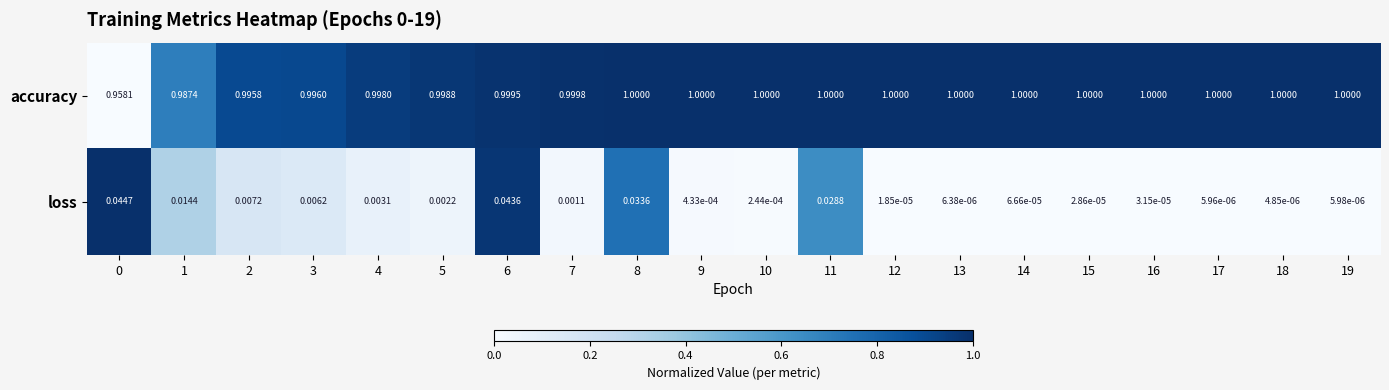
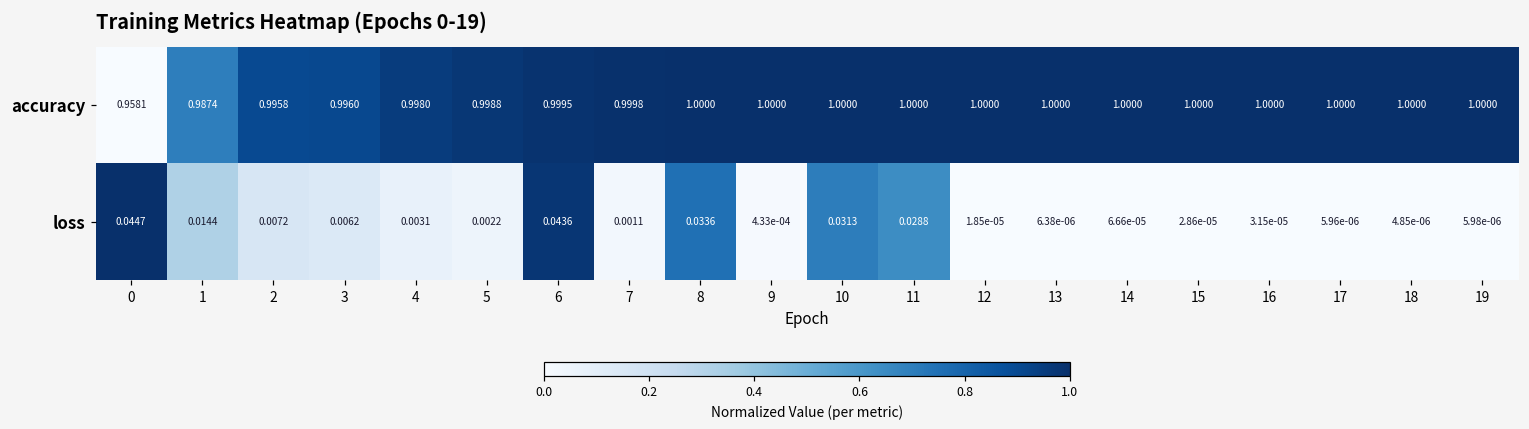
  {
    "accuracy": {
      "0": "0.9581",
      "1": "0.9874",
      "2": "0.9958",
      "3": "0.9960",
      "4": "0.9980",
      "5": "0.9988",
      "6": "0.9995",
      "7": "0.9998",
      "8": "1.0000",
      "9": "1.0000",
      "10": "1.0000",
      "11": "1.0000",
      "12": "1.0000",
      "13": "1.0000",
      "14": "1.0000",
      "15": "1.0000",
      "16": "1.0000",
      "17": "1.0000",
      "18": "1.0000",
      "19": "1.0000"
    },
    "loss": {
      "0": "0.0447",
      "1": "0.0144",
      "2": "0.0072",
      "3": "0.0062",
      "4": "0.0031",
      "5": "0.0022",
      "6": "0.0436",
      "7": "0.0011",
      "8": "0.0336",
      "9": "4.33e-04",
-     "10": "2.44e-04",
+     "10": "0.0313",
      "11": "0.0288",
      "12": "1.85e-05",
      "13": "6.38e-06",
      "14": "6.66e-05",
      "15": "2.86e-05",
      "16": "3.15e-05",
      "17": "5.96e-06",
      "18": "4.85e-06",
      "19": "5.98e-06"
    }
  }
